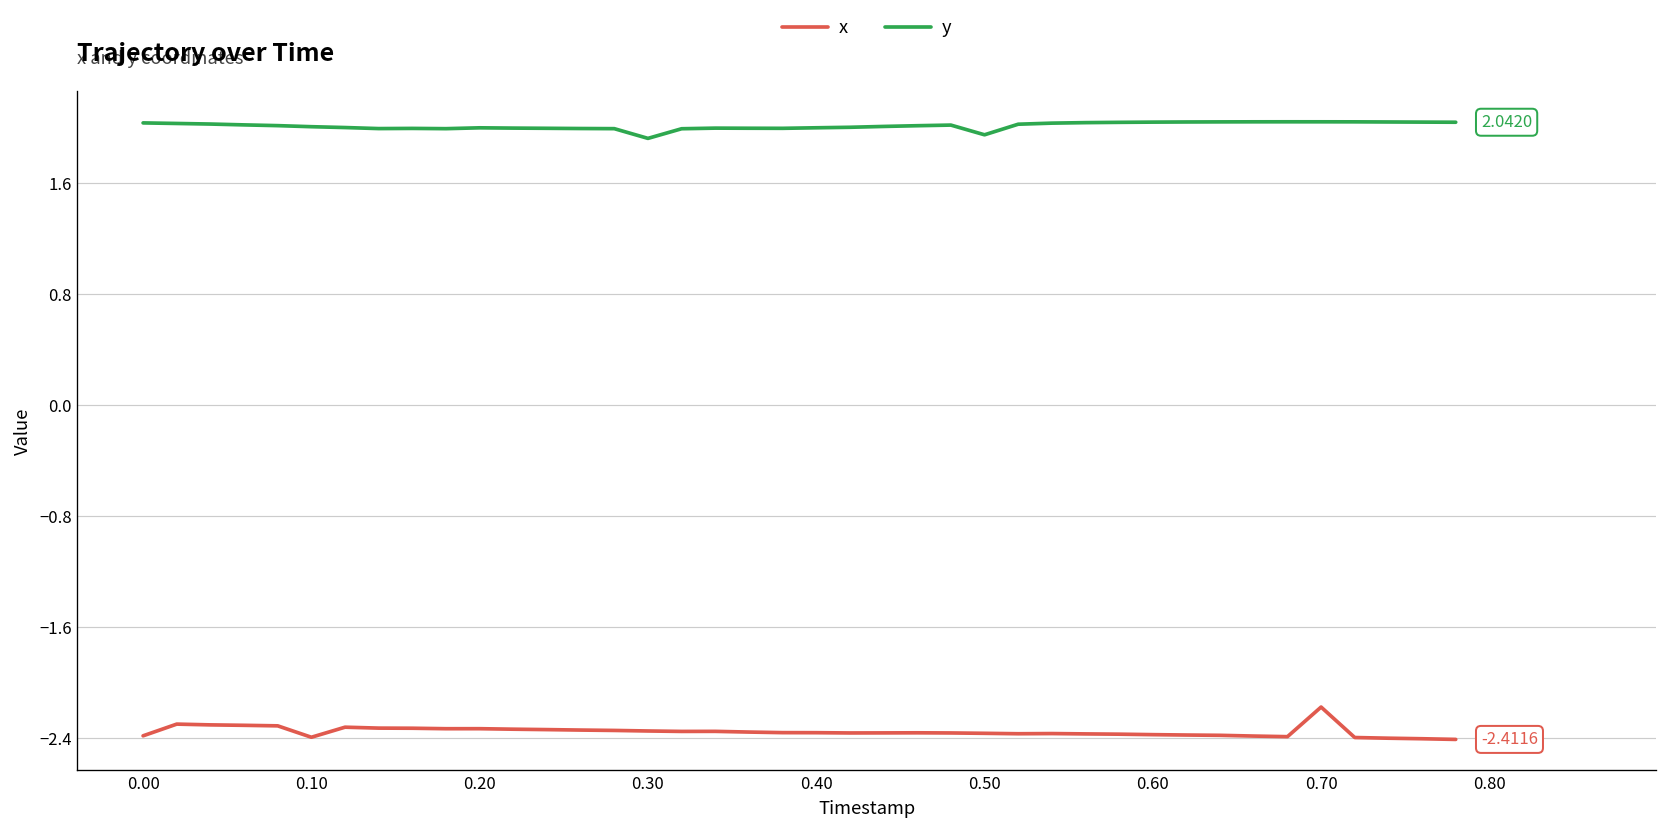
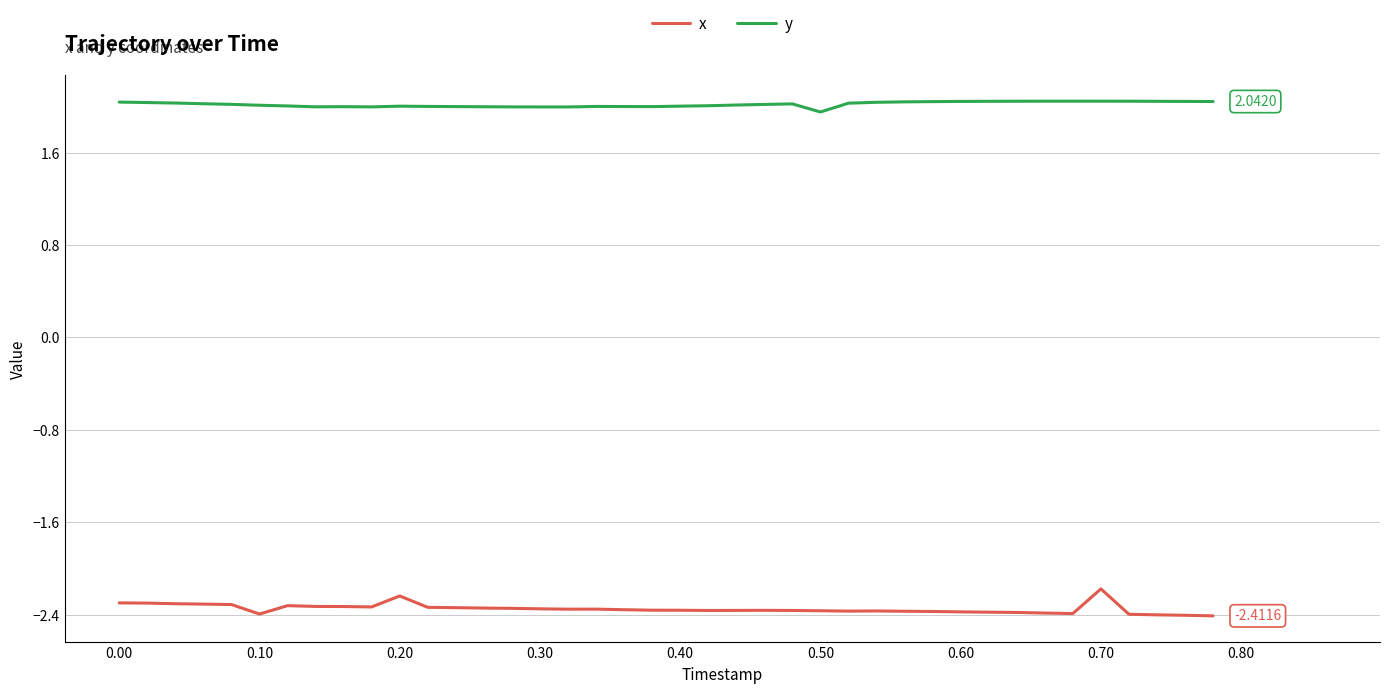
  {
    "x": {
-     "0.00": -2.39,
+     "0.00": -2.30,
      "0.10": -2.40,
-     "0.20": -2.33,
+     "0.20": -2.24,
      "0.30": -2.35,
      "0.40": -2.36,
      "0.50": -2.37,
      "0.60": -2.38,
      "0.70": -2.18
    },
    "y": {
      "0.00": 2.04,
      "0.10": 2.01,
      "0.20": 2.00,
-     "0.30": 1.93,
+     "0.30": 2.00,
      "0.40": 2.00,
      "0.50": 1.95,
      "0.60": 2.04,
      "0.70": 2.05
    }
  }
